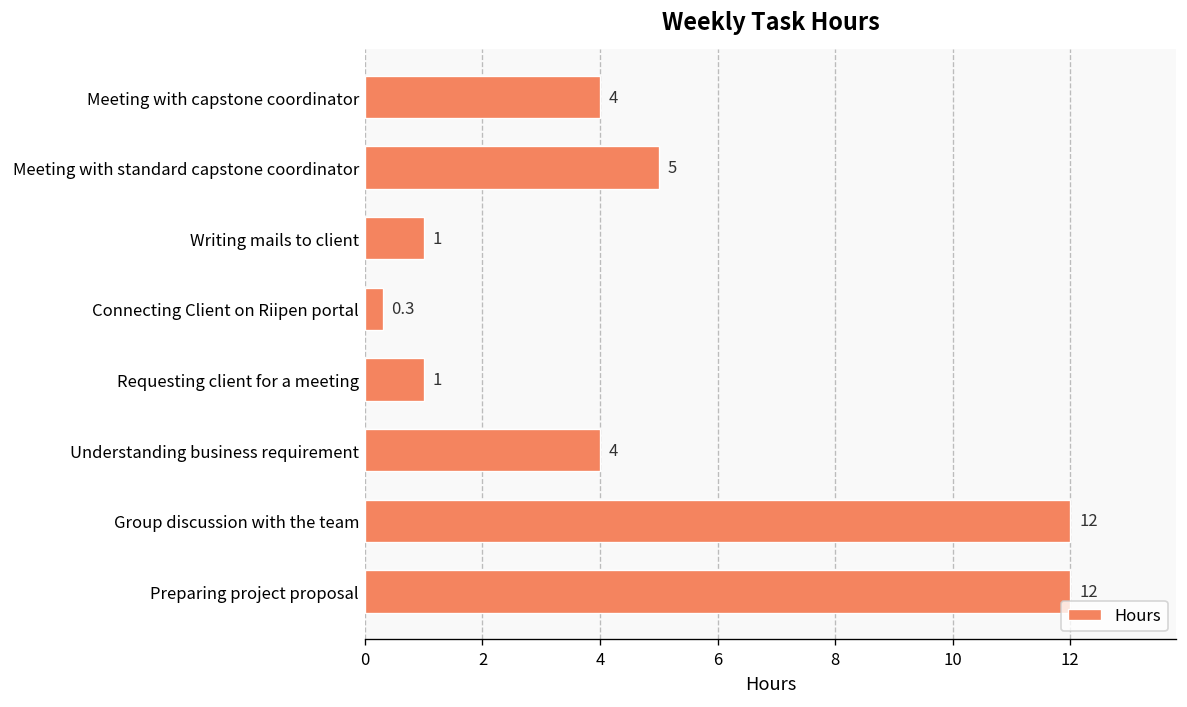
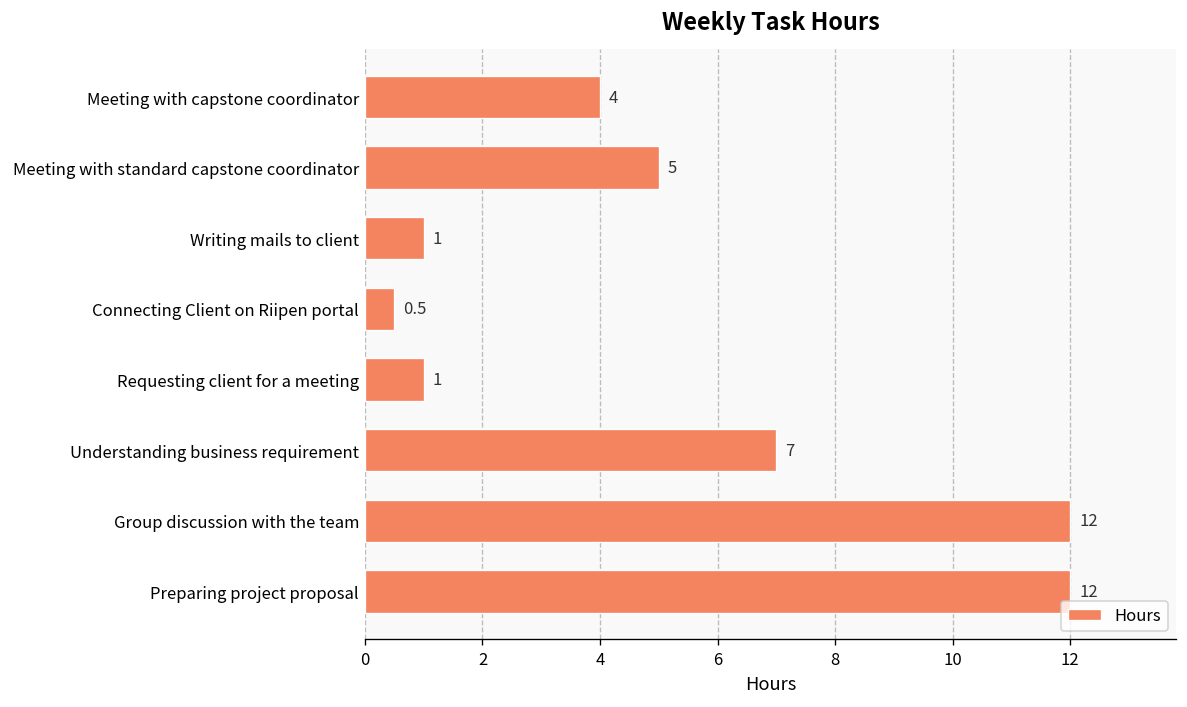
  {
    "Meeting with capstone coordinator": 4,
    "Meeting with standard capstone coordinator": 5,
    "Writing mails to client": 1,
-   "Connecting Client on Riipen portal": 0.3,
+   "Connecting Client on Riipen portal": 0.5,
    "Requesting client for a meeting": 1,
-   "Understanding business requirement": 4,
+   "Understanding business requirement": 7,
    "Group discussion with the team": 12,
    "Preparing project proposal": 12
  }
